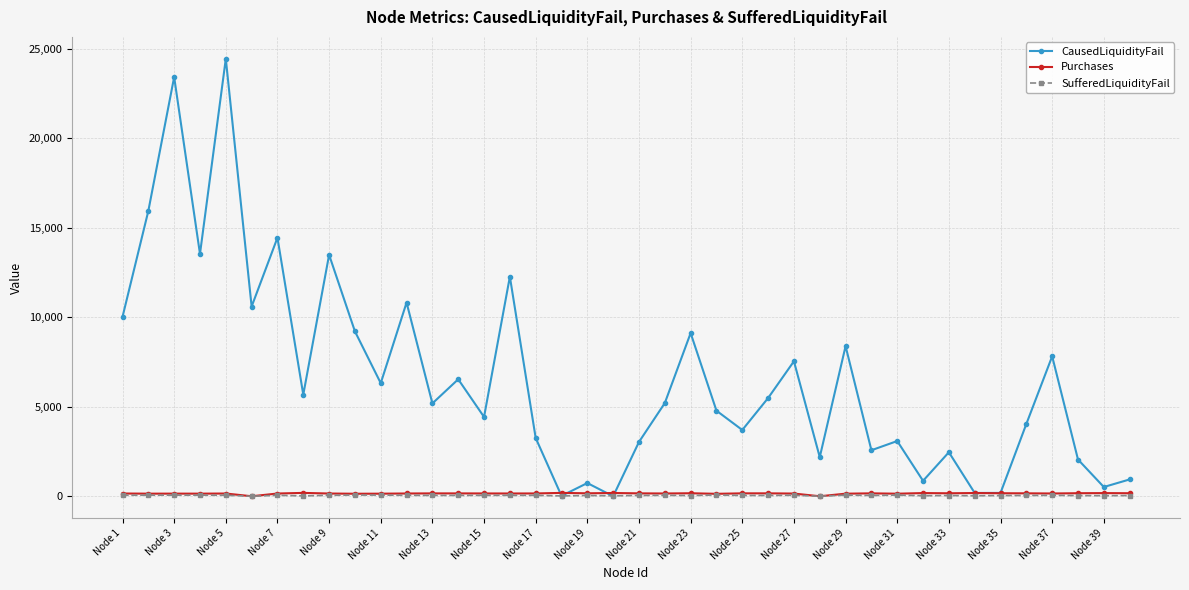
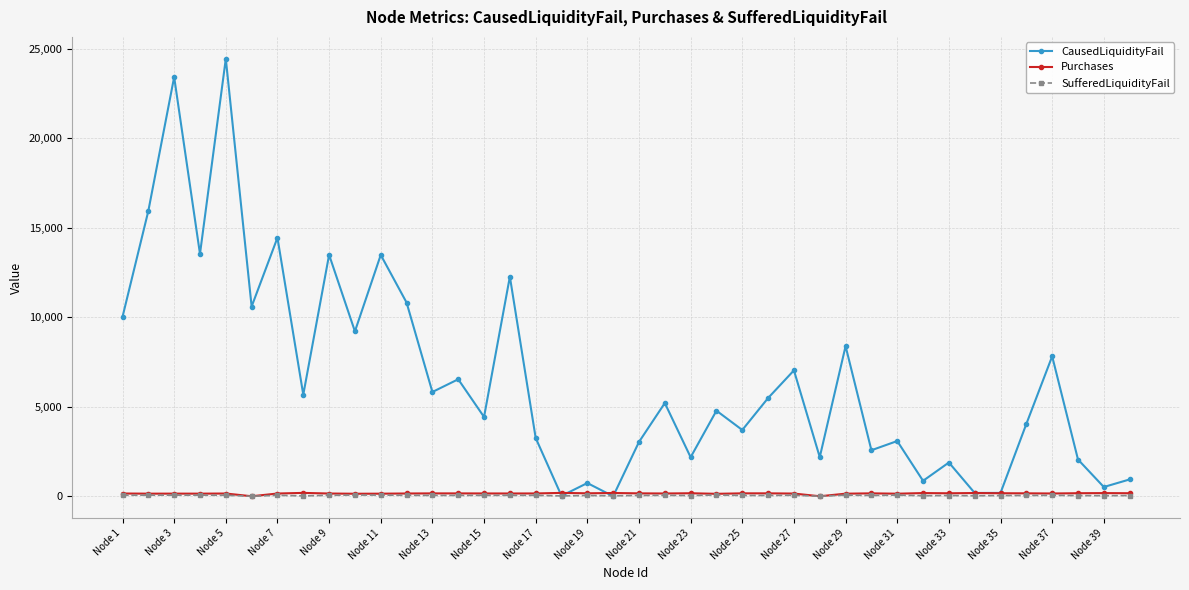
  {
    "CausedLiquidityFail": {
      "Node 1": "10,000",
      "Node 3": "23,400",
      "Node 5": "24,400",
      "Node 7": "14,400",
      "Node 9": "13,500",
-     "Node 11": "6,300",
-     "Node 13": "5,200",
+     "Node 11": "13,500",
+     "Node 13": "5,800",
      "Node 15": "4,400",
      "Node 17": "3,300",
      "Node 19": "700",
      "Node 21": "3,000",
-     "Node 23": "9,100",
+     "Node 23": "2,200",
      "Node 25": "3,700",
-     "Node 27": "7,500",
+     "Node 27": "7,000",
      "Node 29": "8,400",
      "Node 31": "3,100",
-     "Node 33": "2,500",
+     "Node 33": "1,900",
      "Node 37": "7,800",
      "Node 39": "500"
    },
    "Purchases": {
      "Node 39": "200"
    },
    "SufferedLiquidityFail": {
      "Node 39": "0"
    }
  }
